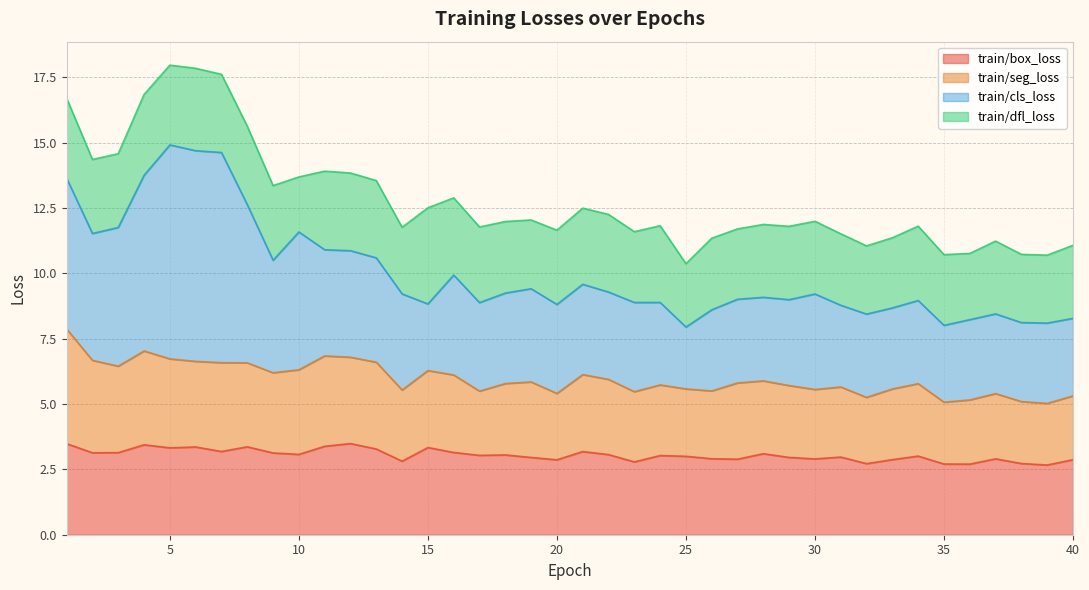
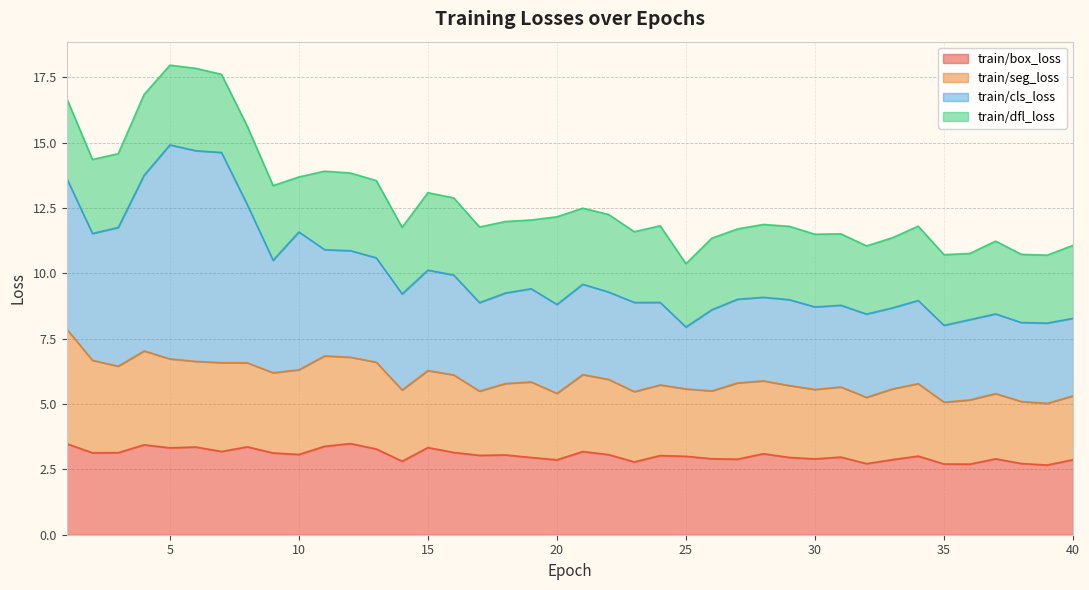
  {
    "train/cls_loss": {
      "5": 8.2,
      "10": 5.3,
-     "15": 2.5,
+     "15": 3.8,
      "20": 3.4,
      "25": 2.4,
-     "30": 3.7,
+     "30": 3.2,
      "35": 2.9,
      "40": 3.0
    },
    "train/dfl_loss": {
      "5": 3.1,
      "10": 2.1,
-     "15": 3.7,
-     "20": 2.8,
+     "15": 3.0,
+     "20": 3.4,
      "25": 2.4,
      "30": 2.8,
      "35": 2.7,
      "40": 2.8
    }
  }
